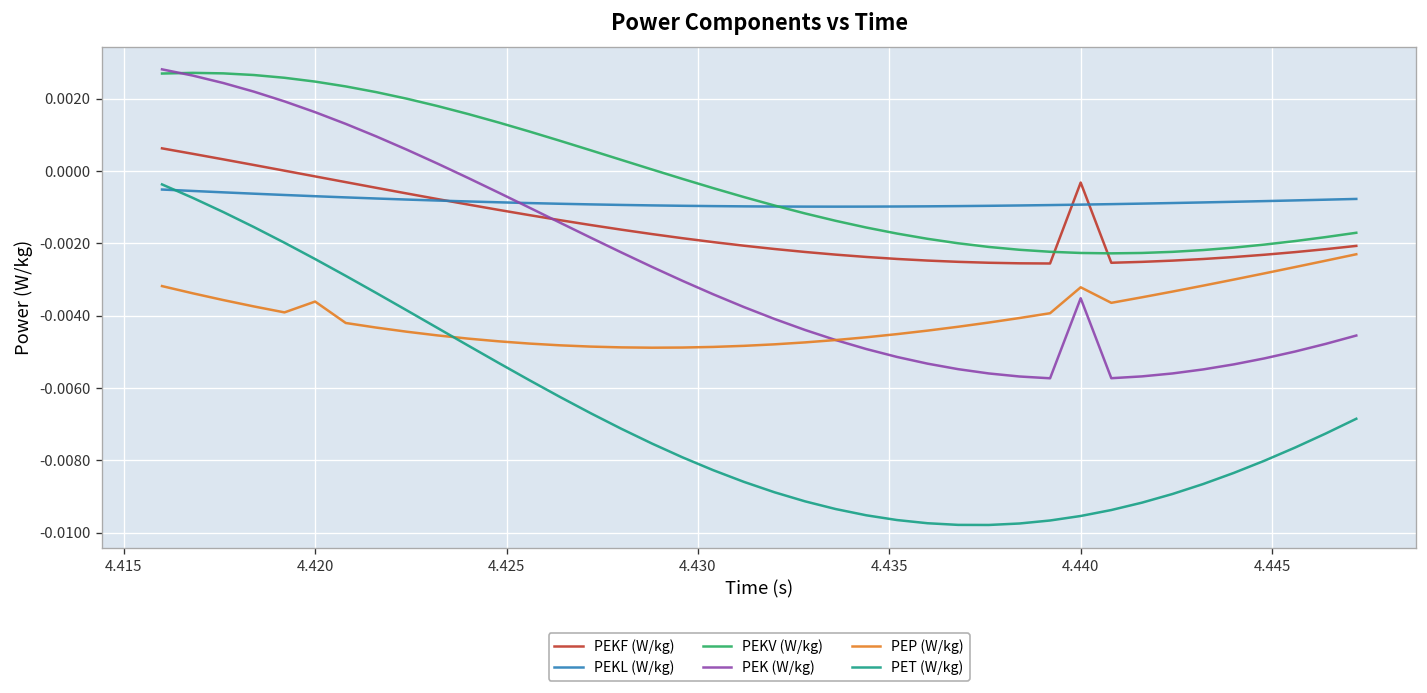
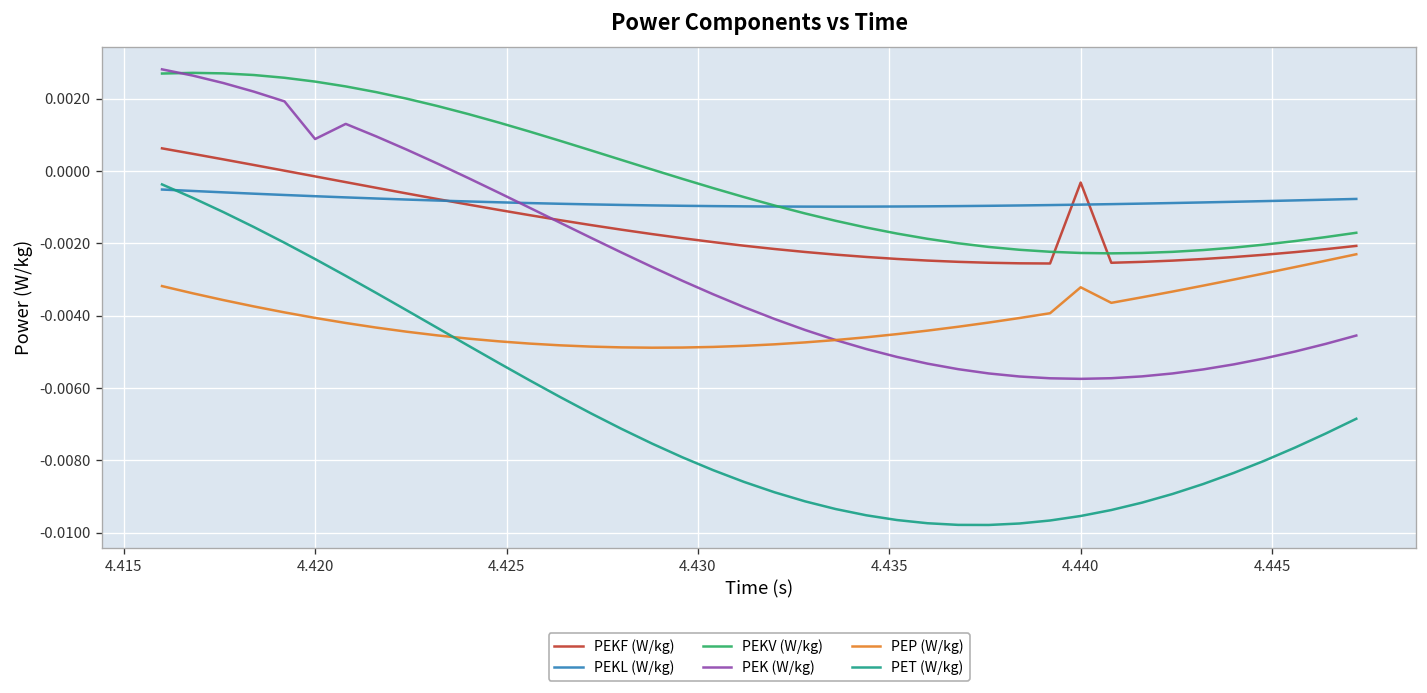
  {
    "PEKF (W/kg)": {
      "4.420": -0.0001,
      "4.440": -0.0003
    },
    "PEKL (W/kg)": {
      "4.420": -0.0007,
      "4.440": -0.0009
    },
    "PEK (W/kg)": {
-     "4.420": 0.0016,
-     "4.440": -0.0035
+     "4.420": 0.0009,
+     "4.440": -0.0057
    },
    "PEP (W/kg)": {
-     "4.420": -0.0036,
+     "4.420": -0.0041,
      "4.440": -0.0032
    }
  }
